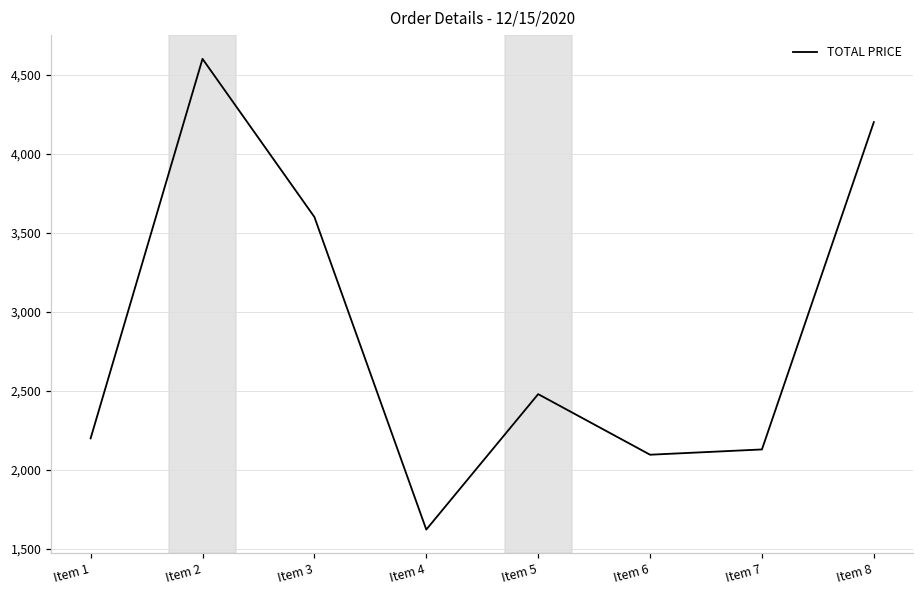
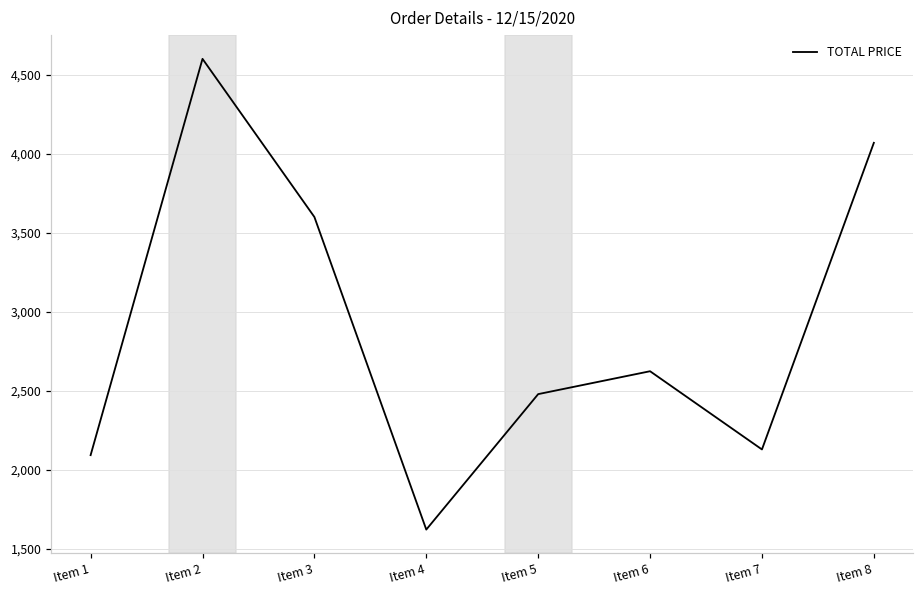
  {
-   "Item 1": "2,200",
+   "Item 1": "2,090",
    "Item 2": "4,600",
    "Item 3": "3,600",
    "Item 4": "1,620",
    "Item 5": "2,480",
-   "Item 6": "2,100",
+   "Item 6": "2,620",
    "Item 7": "2,130",
-   "Item 8": "4,200"
+   "Item 8": "4,070"
  }
